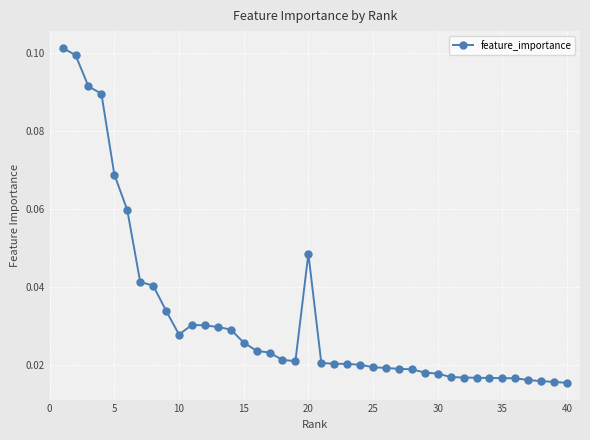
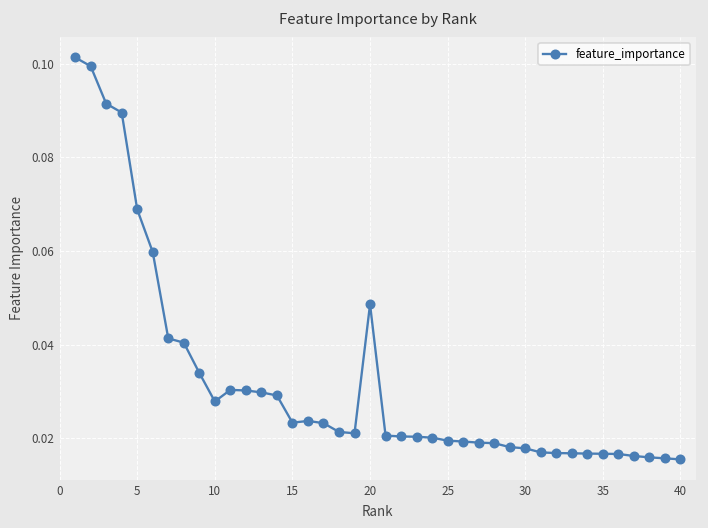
  {
    "5": 0.069,
    "10": 0.028,
-   "15": 0.026,
+   "15": 0.023,
    "20": 0.049,
    "25": 0.019,
    "30": 0.018,
    "35": 0.017,
    "40": 0.015
  }
